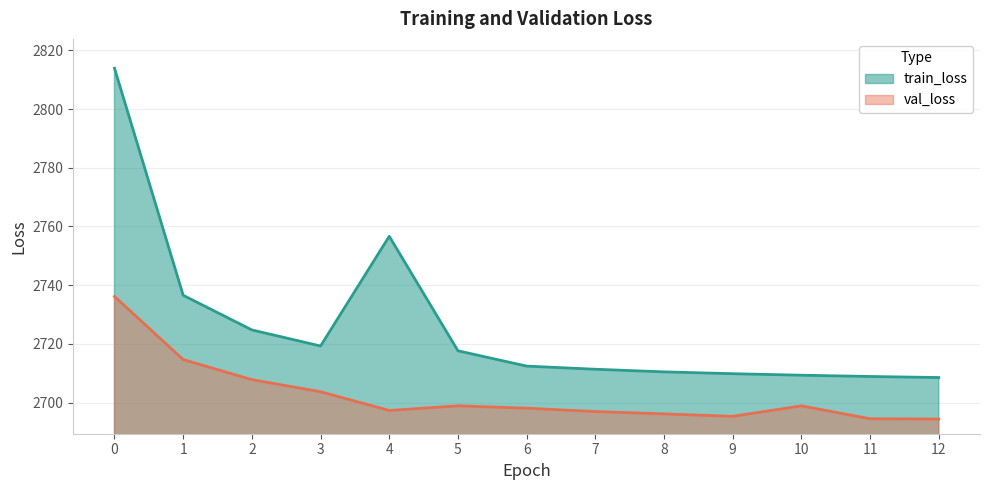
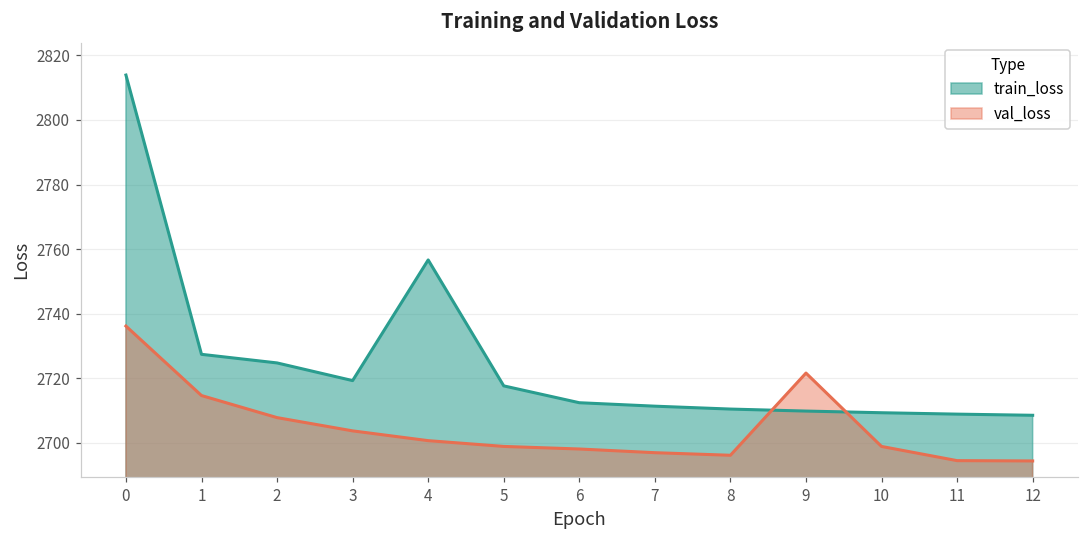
  {
    "train_loss": {
      "0": 2814,
-     "1": 2737,
+     "1": 2727,
      "2": 2725,
      "3": 2719,
      "4": 2757,
      "5": 2718,
      "6": 2712,
      "7": 2711,
      "8": 2710,
      "9": 2710,
      "10": 2709,
      "11": 2709,
      "12": 2709
    },
    "val_loss": {
      "0": 2736,
      "1": 2715,
      "2": 2708,
      "3": 2704,
-     "4": 2697,
+     "4": 2701,
      "5": 2699,
      "6": 2698,
      "7": 2697,
      "8": 2696,
-     "9": 2695,
+     "9": 2722,
      "10": 2699,
      "11": 2694,
      "12": 2694
    }
  }
